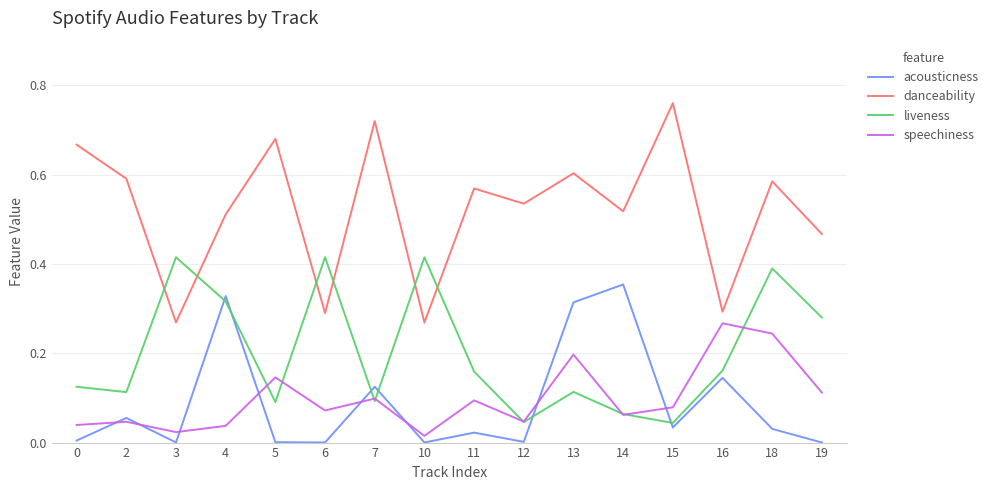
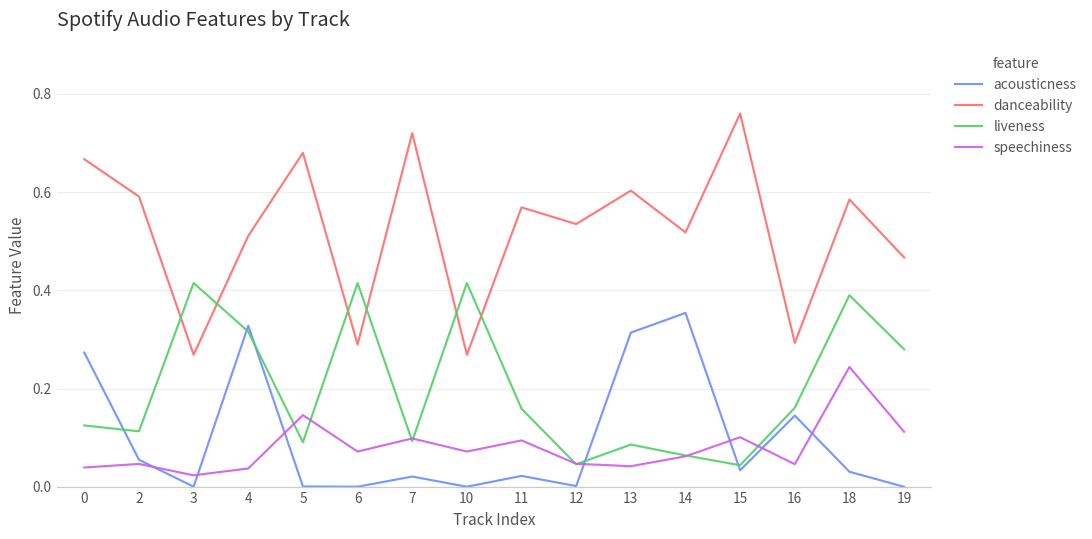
  {
    "acousticness": {
-     "0": 0.00,
+     "0": 0.27,
      "2": 0.06,
      "3": 0.00,
      "4": 0.33,
      "5": 0.00,
      "6": 0.00,
-     "7": 0.13,
+     "7": 0.02,
      "10": 0.00,
      "11": 0.02,
      "12": 0.00,
      "13": 0.31,
      "14": 0.35,
      "15": 0.03,
      "16": 0.15,
      "18": 0.03,
      "19": 0.00
    },
    "danceability": {
      "0": 0.67,
      "2": 0.59,
      "3": 0.27,
      "4": 0.51,
      "5": 0.68,
      "6": 0.29,
      "7": 0.72,
      "10": 0.27,
      "11": 0.57,
      "12": 0.54,
      "13": 0.60,
      "14": 0.52,
      "15": 0.76,
      "16": 0.29,
      "18": 0.59,
      "19": 0.47
    },
    "liveness": {
      "0": 0.13,
      "2": 0.11,
      "3": 0.42,
      "4": 0.32,
      "5": 0.09,
      "6": 0.42,
      "10": 0.42,
      "11": 0.16,
-     "13": 0.11,
+     "13": 0.09,
      "15": 0.04,
      "16": 0.16,
      "18": 0.39,
      "19": 0.28
    },
    "speechiness": {
      "0": 0.04,
      "2": 0.05,
      "3": 0.02,
      "4": 0.04,
      "5": 0.15,
      "6": 0.07,
-     "10": 0.02,
+     "10": 0.07,
      "11": 0.09,
-     "13": 0.20,
-     "15": 0.08,
-     "16": 0.27,
+     "13": 0.04,
+     "15": 0.10,
+     "16": 0.05,
      "18": 0.24,
      "19": 0.11
    }
  }
